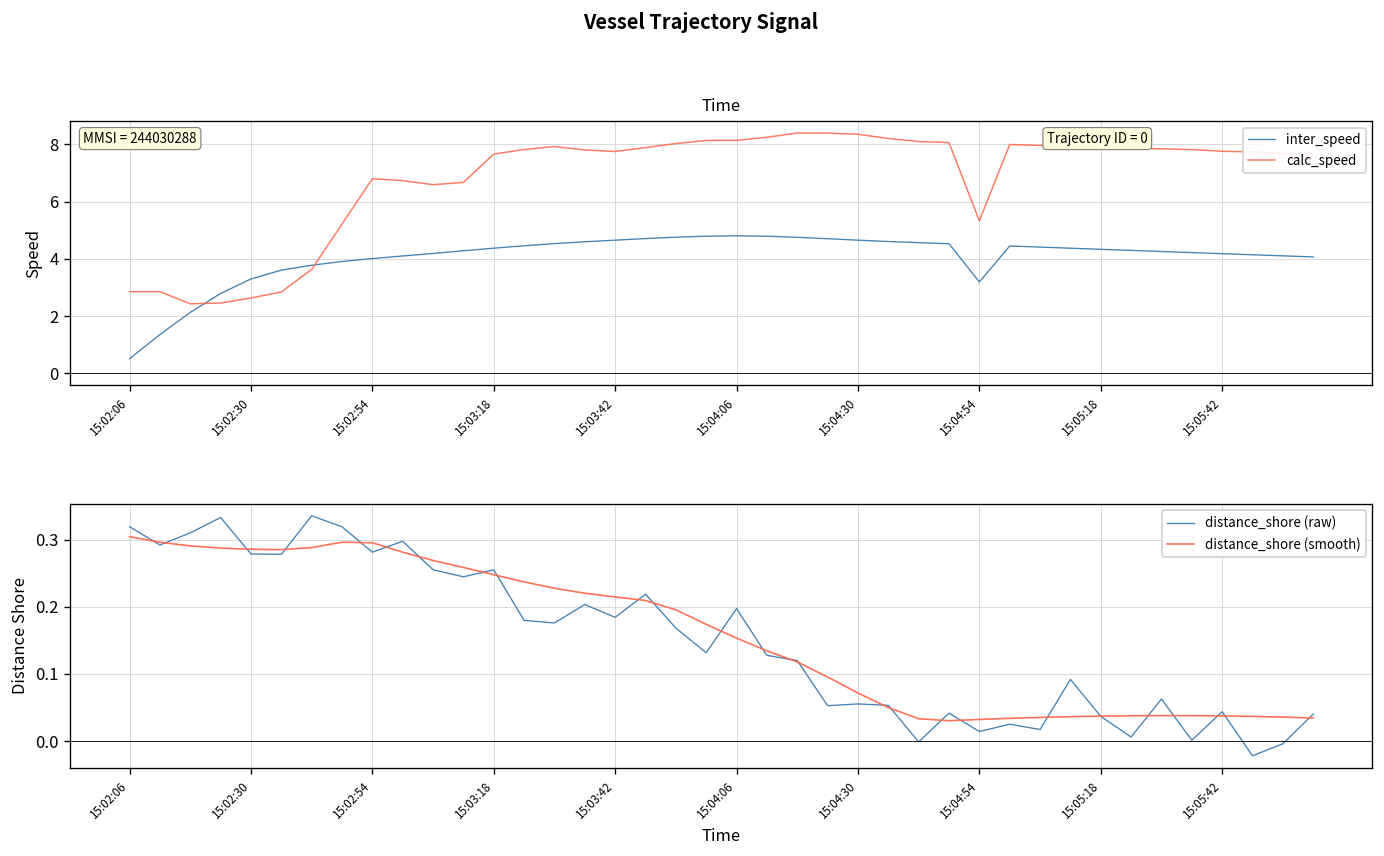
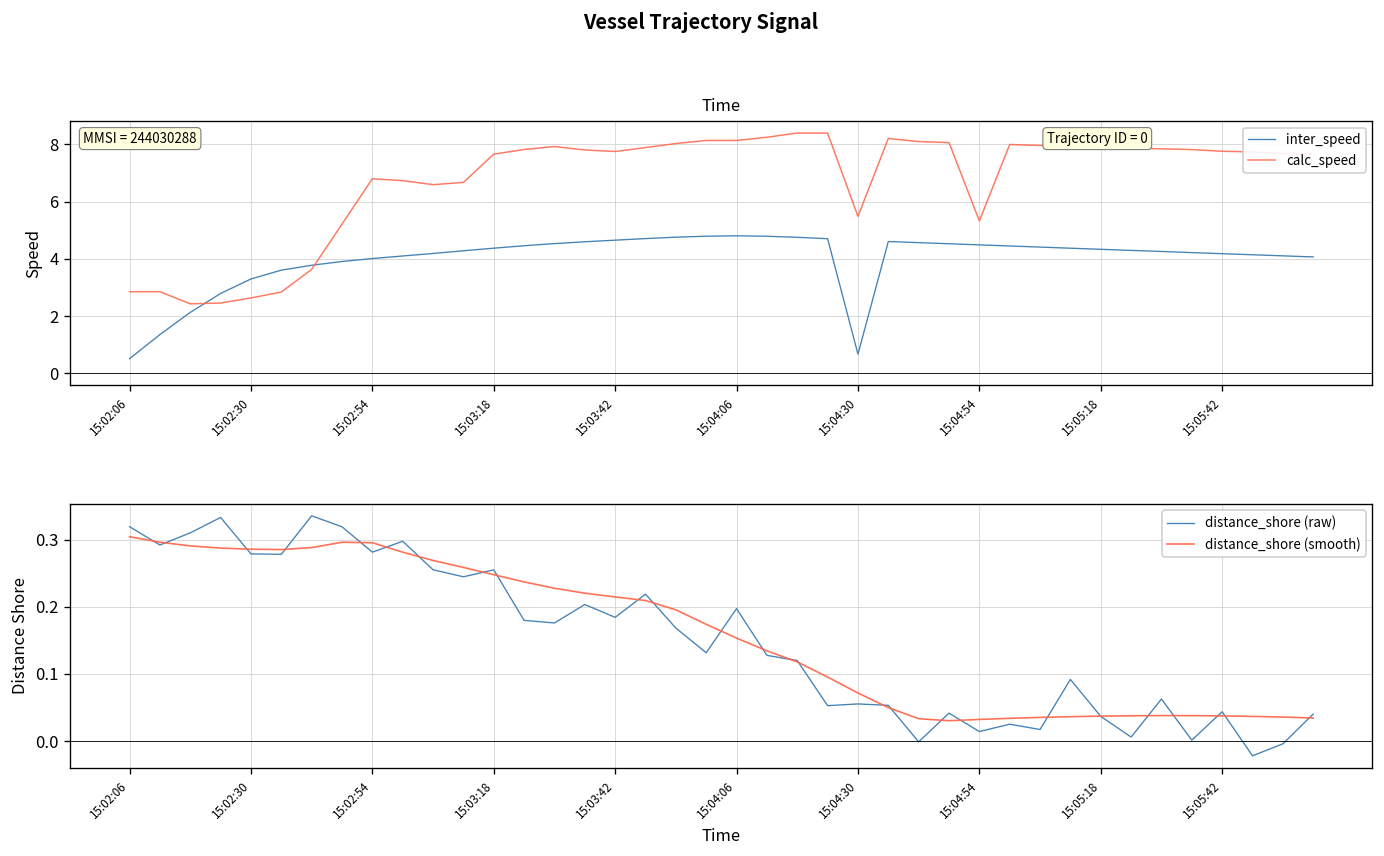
  {
    "Time": {
      "inter_speed": {
        "15:02:06": 0.5,
        "15:02:30": 3.3,
        "15:02:54": 4.0,
        "15:03:18": 4.4,
        "15:03:42": 4.6,
        "15:04:06": 4.8,
-       "15:04:30": 4.6,
-       "15:04:54": 3.2,
+       "15:04:30": 0.7,
+       "15:04:54": 4.5,
        "15:05:18": 4.3,
        "15:05:42": 4.2
      },
      "calc_speed": {
        "15:02:06": 2.8,
        "15:02:30": 2.6,
        "15:02:54": 6.8,
        "15:03:18": 7.7,
        "15:03:42": 7.8,
        "15:04:06": 8.1,
-       "15:04:30": 8.4,
+       "15:04:30": 5.5,
        "15:04:54": 5.3,
        "15:05:42": 7.8
      }
    }
  }
